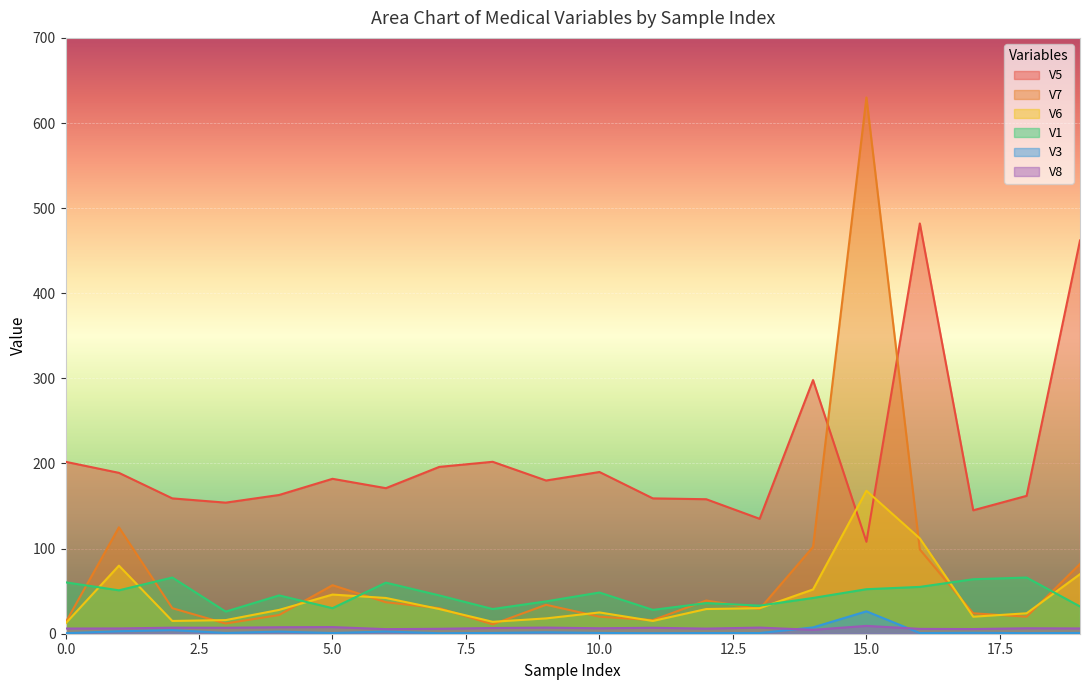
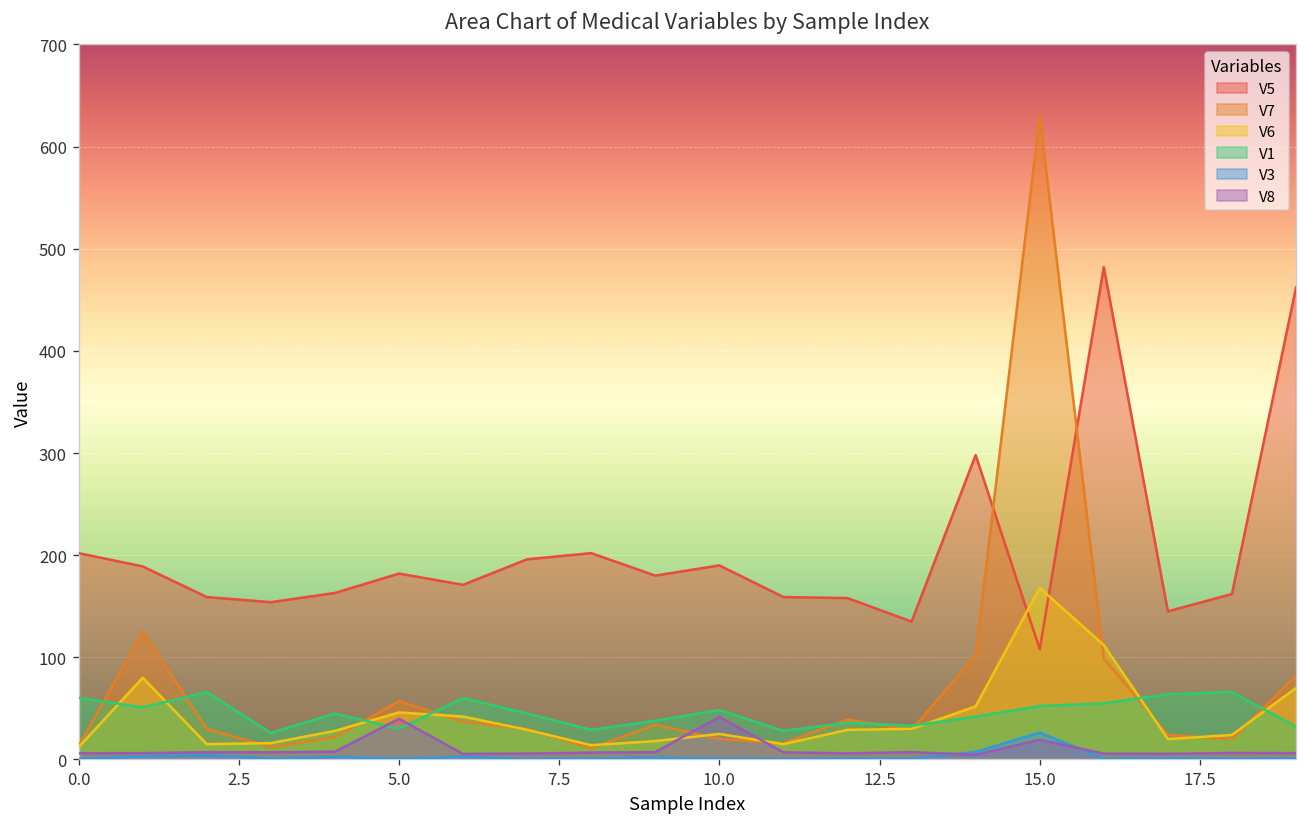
  {
    "V1": {
      "0.0": 60,
      "5.0": 30,
      "10.0": 50,
      "15.0": 50
    },
    "V3": {
      "0.0": 0,
      "5.0": 0,
      "10.0": 0,
      "15.0": 30
    },
    "V8": {
      "0.0": 10,
-     "5.0": 10,
-     "10.0": 10,
-     "15.0": 10
+     "5.0": 40,
+     "10.0": 40,
+     "15.0": 20
    }
  }
